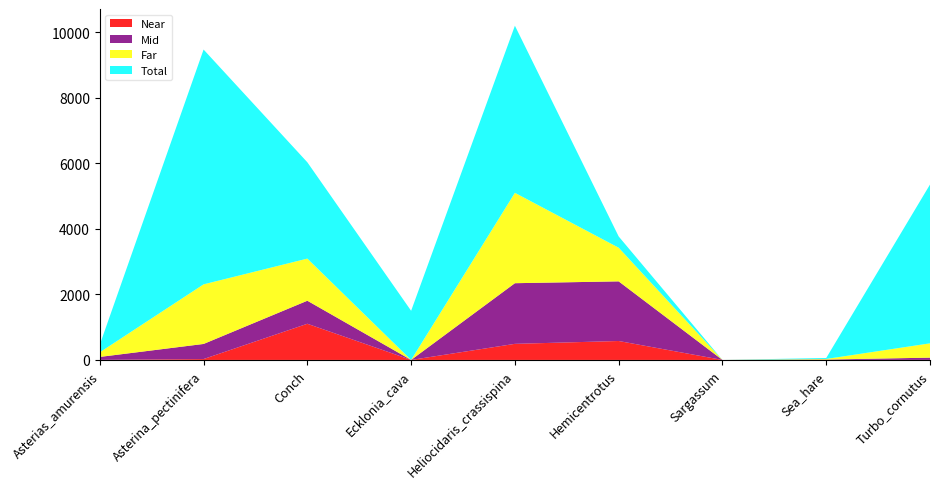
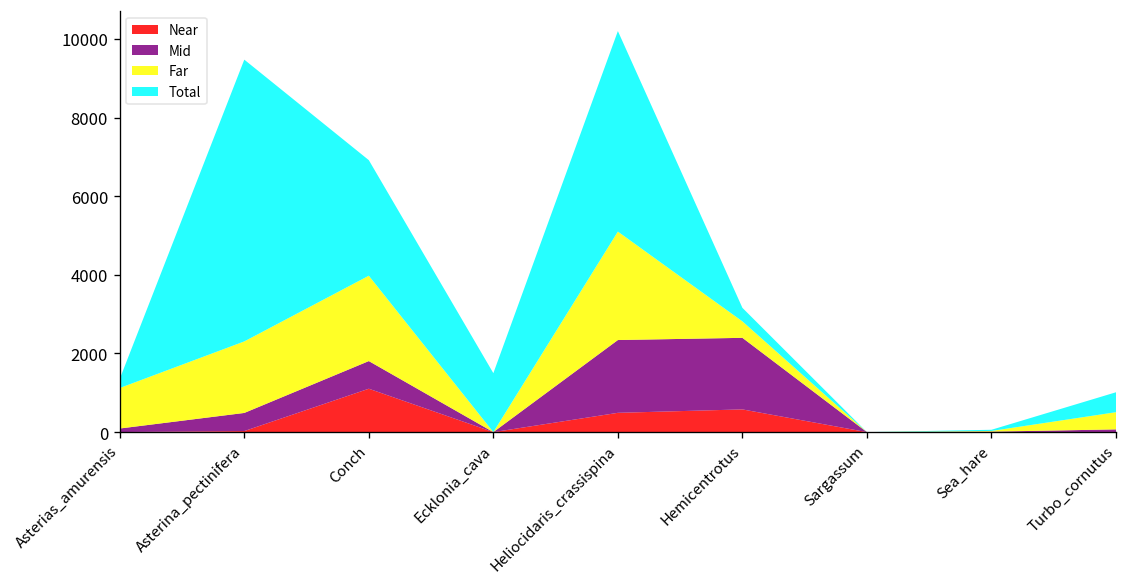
  {
    "Near": {
      "Conch": 1100,
      "Heliocidaris_crassispina": 500,
      "Hemicentrotus": 600
    },
    "Mid": {
      "Asterias_amurensis": 100,
      "Asterina_pectinifera": 500,
      "Conch": 700,
      "Heliocidaris_crassispina": 1900,
      "Hemicentrotus": 1800
    },
    "Far": {
-     "Asterias_amurensis": 100,
+     "Asterias_amurensis": 1000,
      "Asterina_pectinifera": 1800,
-     "Conch": 1300,
+     "Conch": 2200,
      "Heliocidaris_crassispina": 2800,
-     "Hemicentrotus": 1000,
+     "Hemicentrotus": 400,
      "Turbo_cornutus": 400
    },
    "Total": {
      "Asterias_amurensis": 200,
      "Asterina_pectinifera": 7200,
      "Conch": 2900,
      "Ecklonia_cava": 1500,
      "Heliocidaris_crassispina": 5100,
      "Hemicentrotus": 300,
-     "Turbo_cornutus": 4800
+     "Turbo_cornutus": 500
    }
  }
